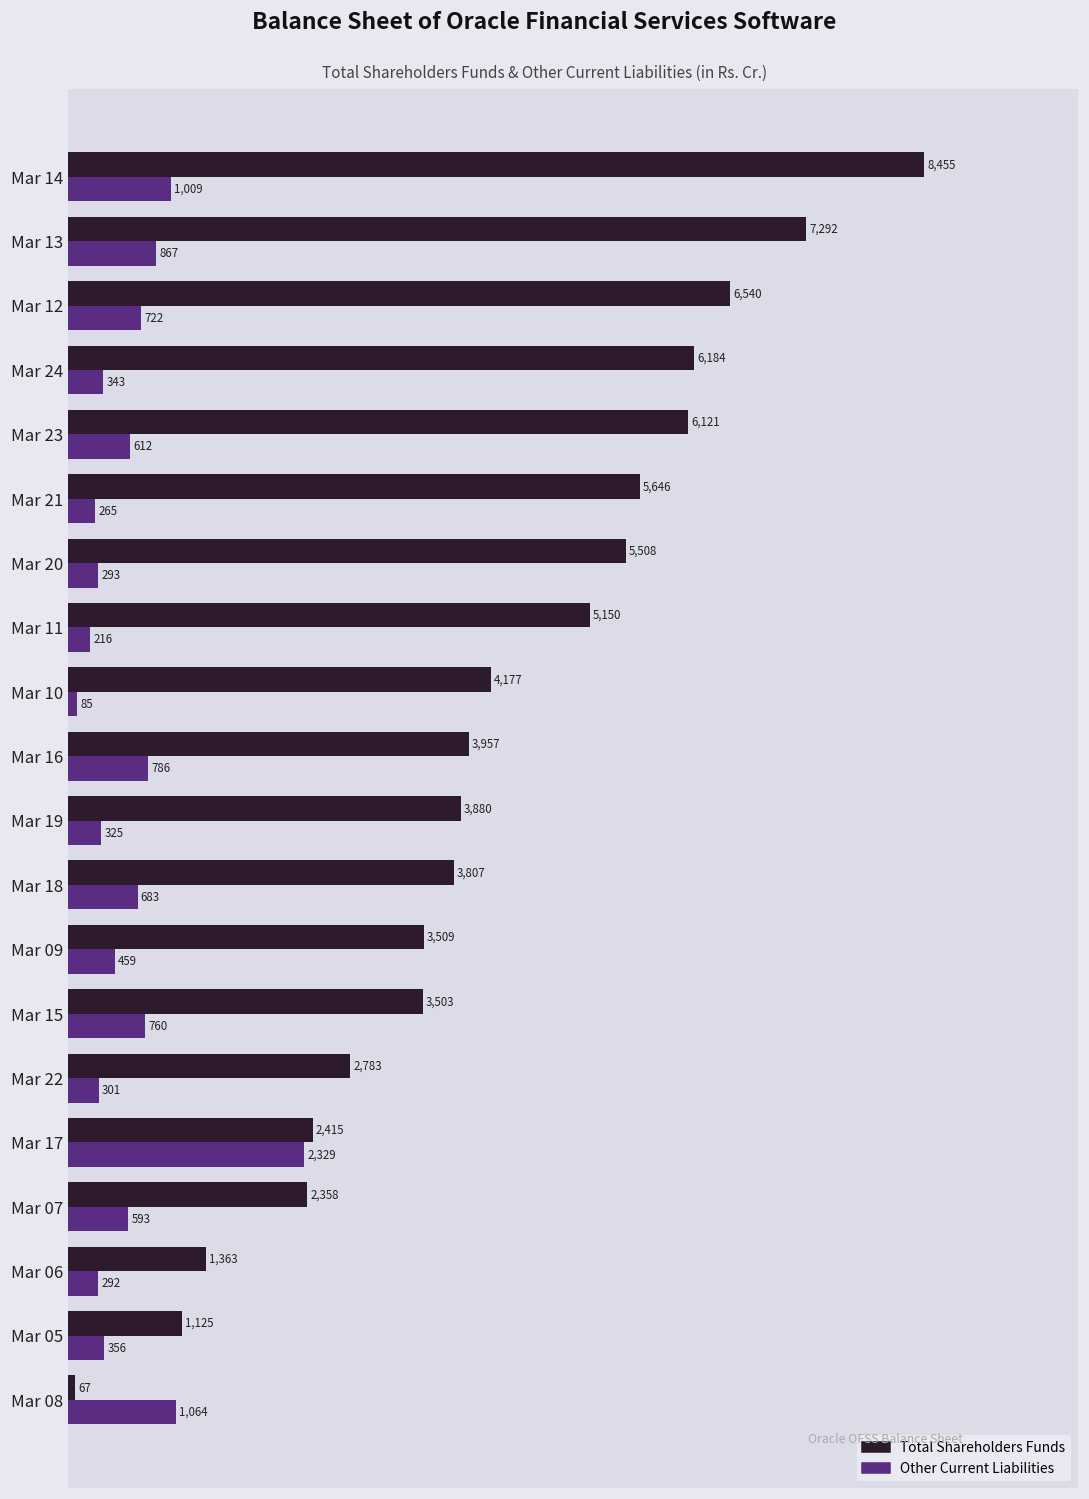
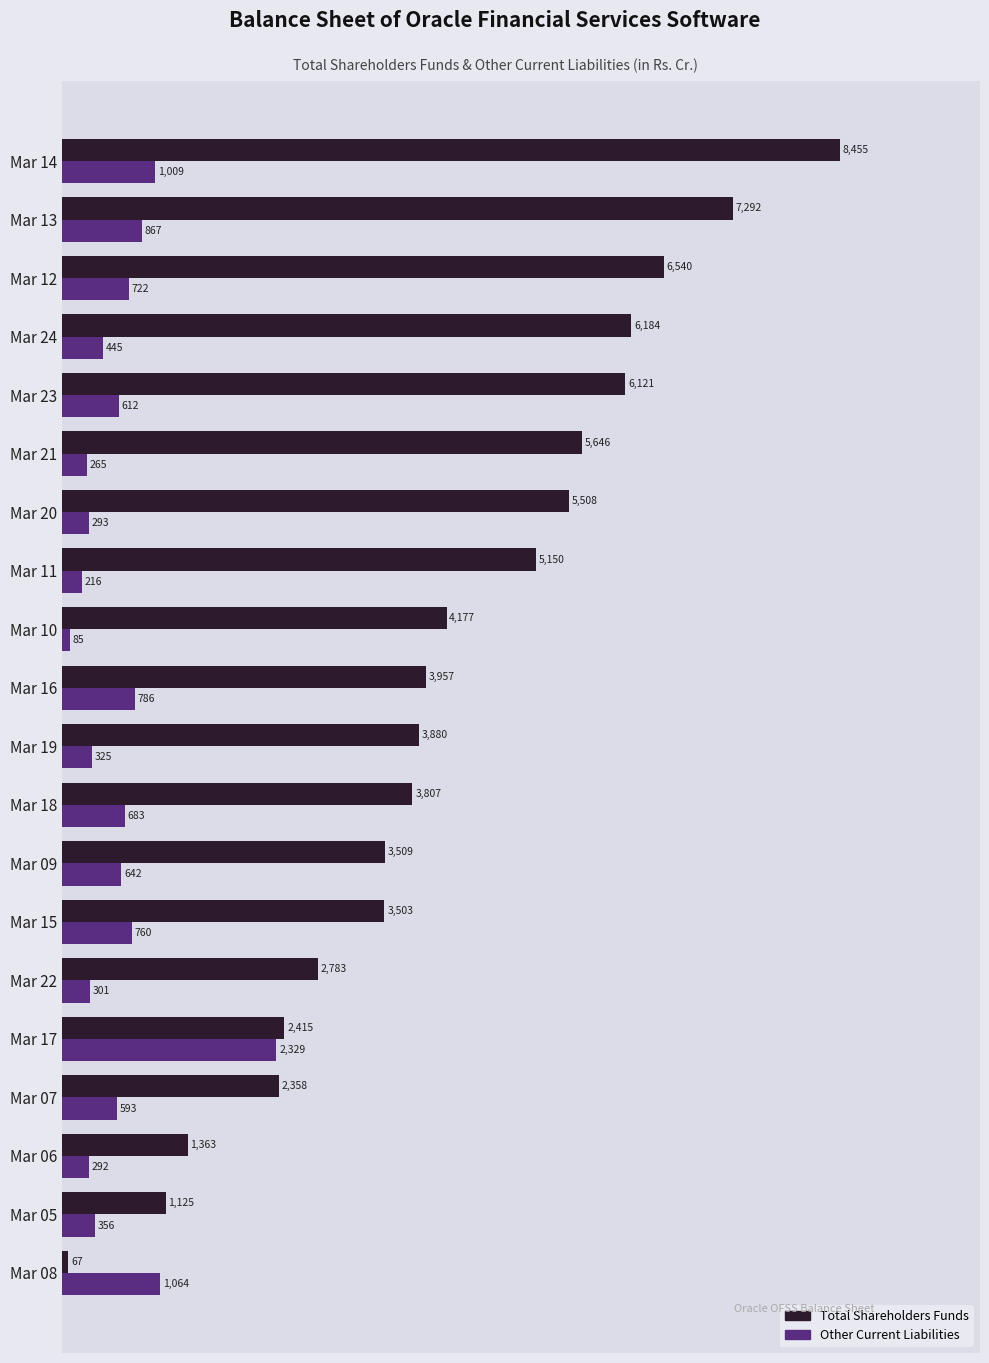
  {
    "Total Shareholders Funds": {
      "Mar 14": "8,455",
      "Mar 13": "7,292",
      "Mar 12": "6,540",
      "Mar 24": "6,184",
      "Mar 23": "6,121",
      "Mar 21": "5,646",
      "Mar 20": "5,508",
      "Mar 11": "5,150",
      "Mar 10": "4,177",
      "Mar 16": "3,957",
      "Mar 19": "3,880",
      "Mar 18": "3,807",
      "Mar 09": "3,509",
      "Mar 15": "3,503",
      "Mar 22": "2,783",
      "Mar 17": "2,415",
      "Mar 07": "2,358",
      "Mar 06": "1,363",
      "Mar 05": "1,125",
      "Mar 08": "67"
    },
    "Other Current Liabilities": {
      "Mar 14": "1,009",
      "Mar 13": "867",
      "Mar 12": "722",
-     "Mar 24": "343",
+     "Mar 24": "445",
      "Mar 23": "612",
      "Mar 21": "265",
      "Mar 20": "293",
      "Mar 11": "216",
      "Mar 10": "85",
      "Mar 16": "786",
      "Mar 19": "325",
      "Mar 18": "683",
-     "Mar 09": "459",
+     "Mar 09": "642",
      "Mar 15": "760",
      "Mar 22": "301",
      "Mar 17": "2,329",
      "Mar 07": "593",
      "Mar 06": "292",
      "Mar 05": "356",
      "Mar 08": "1,064"
    }
  }
